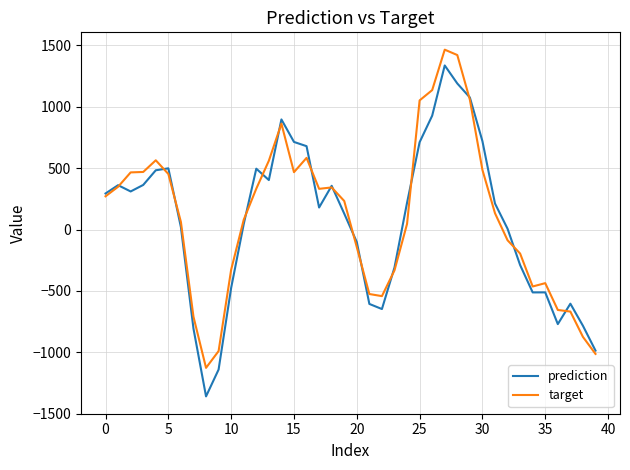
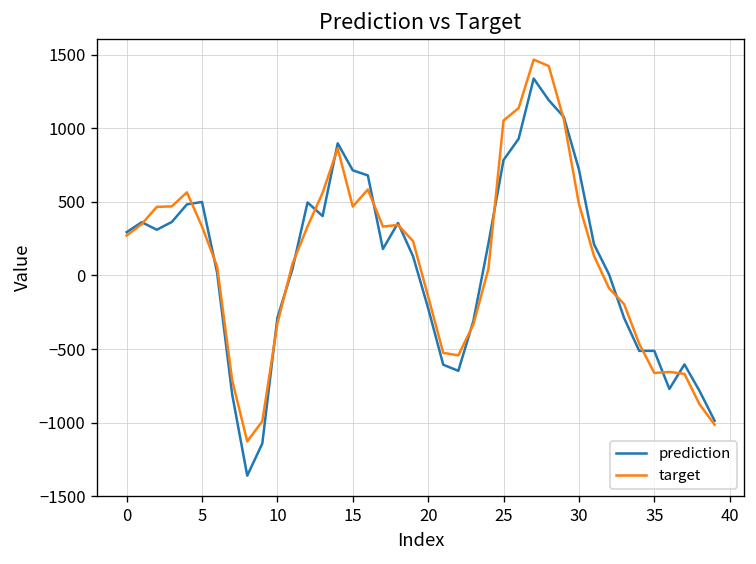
  {
    "prediction": {
      "0": 290,
      "5": 500,
-     "10": -470,
+     "10": -290,
      "15": 710,
-     "20": -100,
-     "25": 710,
+     "20": -220,
+     "25": 780,
      "30": 720,
      "35": -510
    },
    "target": {
      "0": 270,
-     "5": 450,
+     "5": 330,
      "10": -330,
      "15": 470,
      "20": -140,
      "25": 1050,
      "30": 490,
-     "35": -440
+     "35": -660
    }
  }
